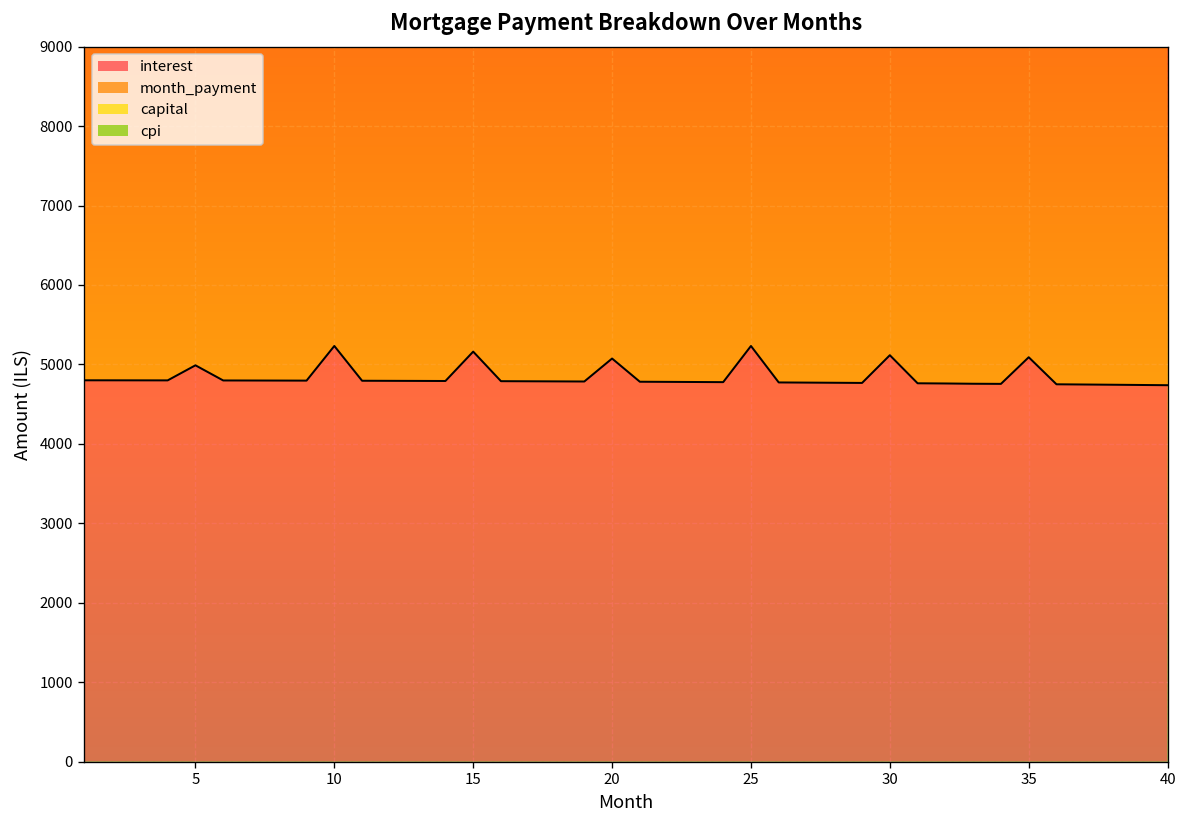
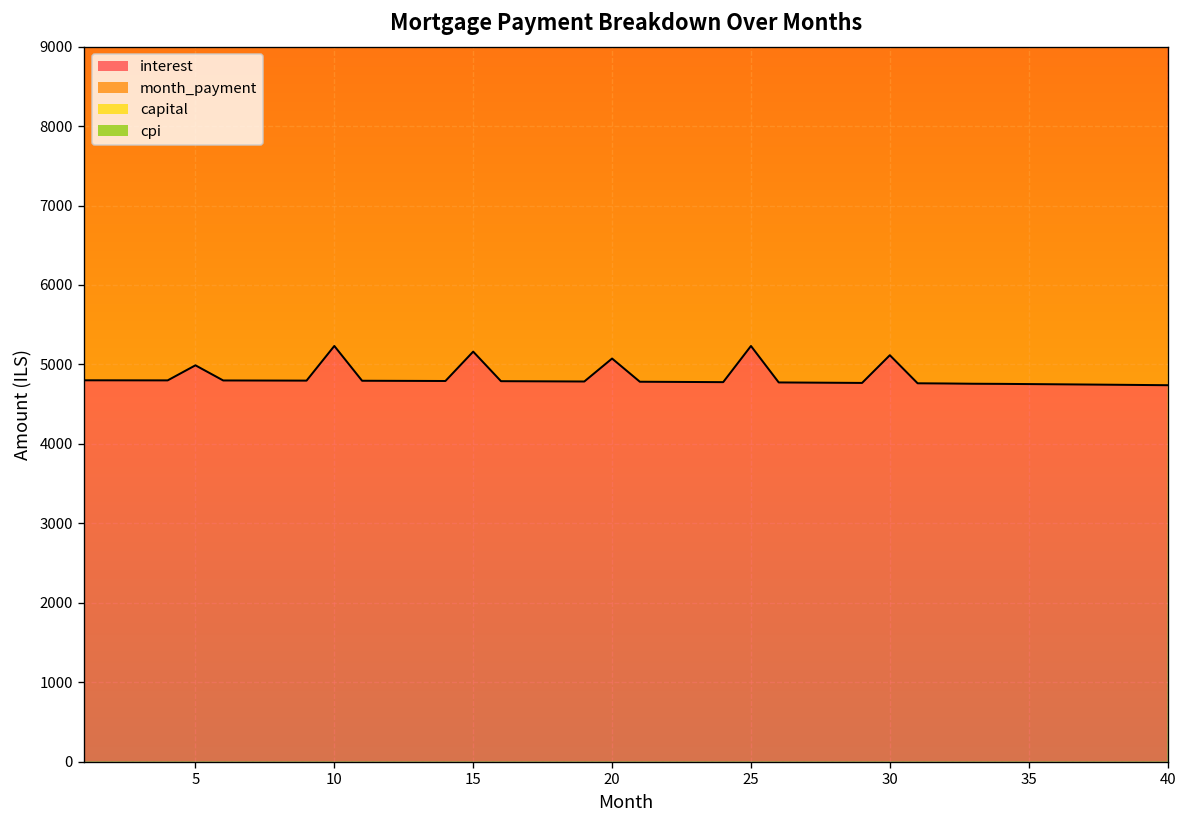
  {
    "interest": {
      "5": 5000,
      "10": 5200,
      "15": 5200,
      "20": 5100,
      "25": 5200,
      "30": 5100,
-     "35": 5100,
+     "35": 4800,
      "40": 4700
    }
  }
